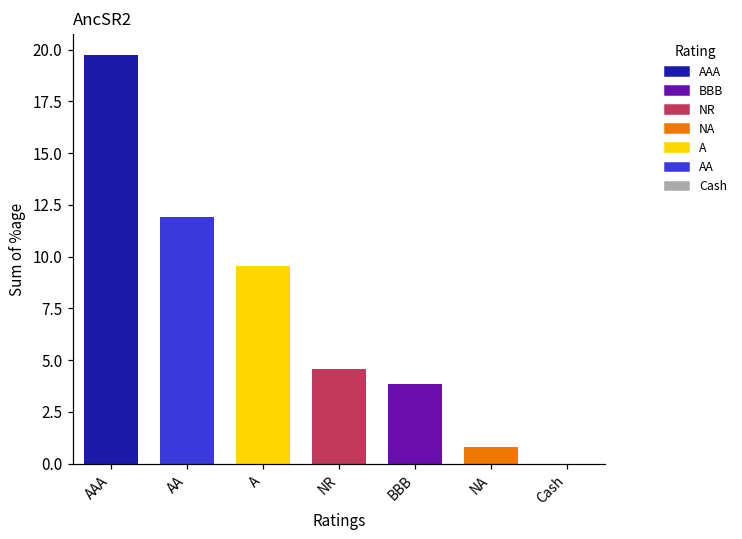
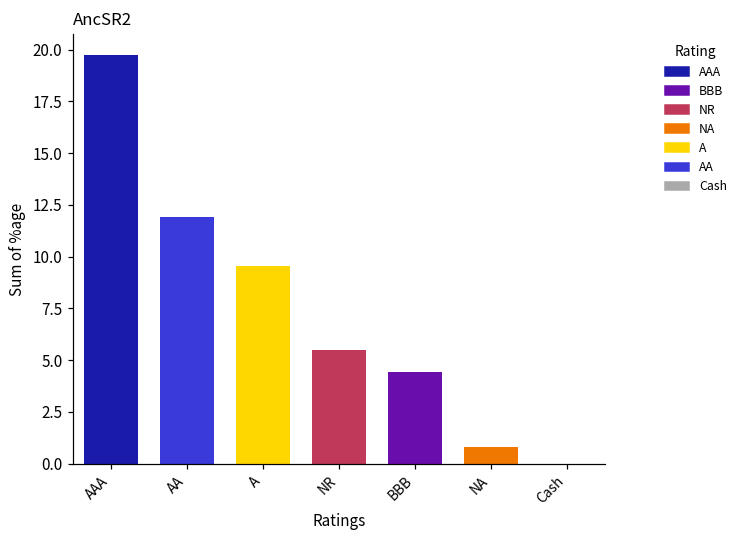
  {
    "AAA": 19.8,
    "AA": 11.9,
    "A": 9.6,
-   "NR": 4.6,
-   "BBB": 3.9,
+   "NR": 5.5,
+   "BBB": 4.4,
    "NA": 0.8,
    "Cash": 0.0
  }
